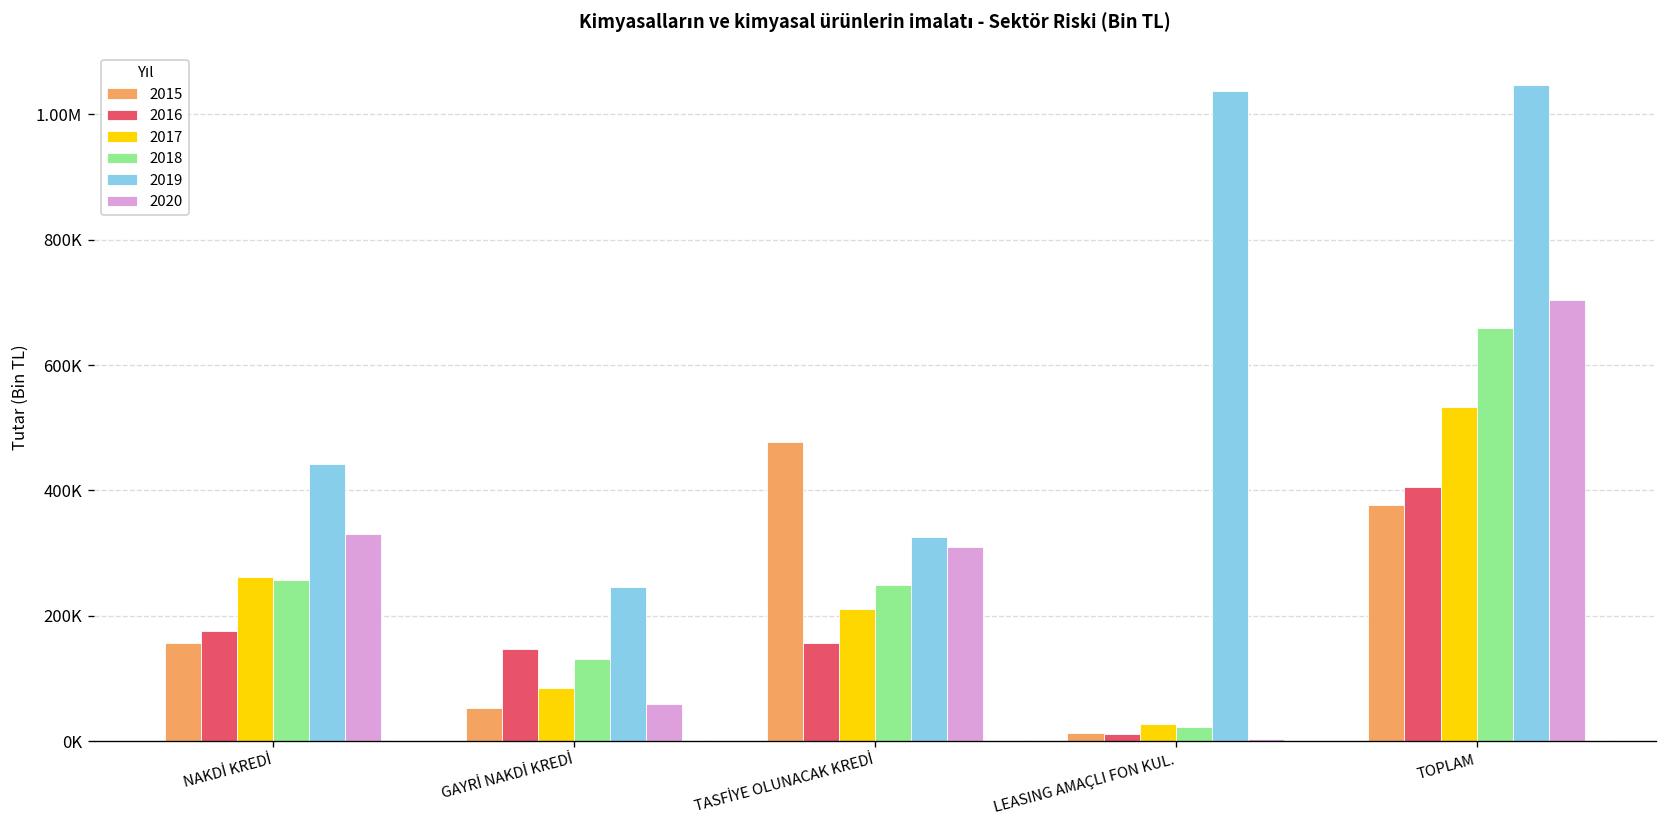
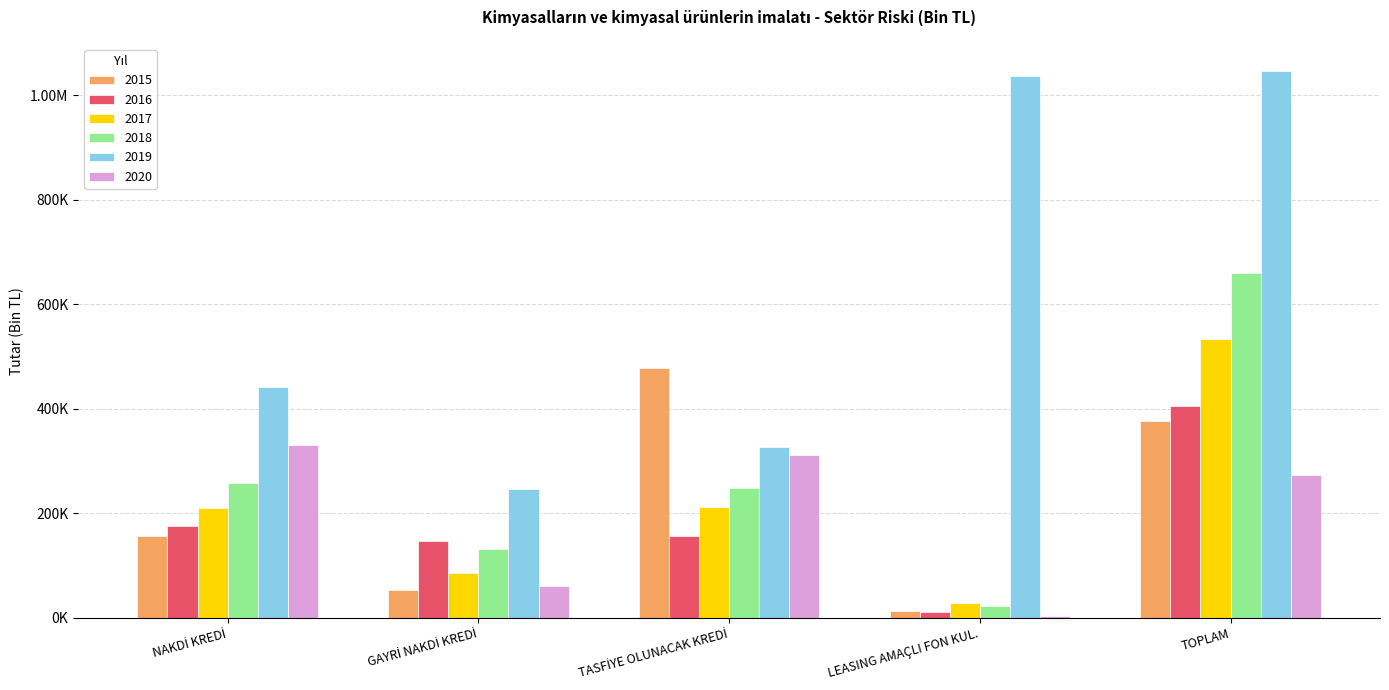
  {
    "2015": {
      "NAKDİ KREDİ": 160000,
      "GAYRİ NAKDİ KREDİ": 50000,
      "TASFİYE OLUNACAK KREDİ": 480000,
      "LEASING AMAÇLI FON KUL.": 10000,
      "TOPLAM": 380000
    },
    "2016": {
      "NAKDİ KREDİ": 180000,
      "GAYRİ NAKDİ KREDİ": 150000,
      "TASFİYE OLUNACAK KREDİ": 160000,
      "LEASING AMAÇLI FON KUL.": 10000,
      "TOPLAM": 410000
    },
    "2017": {
-     "NAKDİ KREDİ": 260000,
+     "NAKDİ KREDİ": 210000,
      "GAYRİ NAKDİ KREDİ": 90000,
      "TASFİYE OLUNACAK KREDİ": 210000,
      "LEASING AMAÇLI FON KUL.": 30000,
      "TOPLAM": 530000
    },
    "2018": {
      "NAKDİ KREDİ": 260000,
      "GAYRİ NAKDİ KREDİ": 130000,
      "TASFİYE OLUNACAK KREDİ": 250000,
      "LEASING AMAÇLI FON KUL.": 20000,
      "TOPLAM": 660000
    },
    "2019": {
      "NAKDİ KREDİ": 440000,
      "GAYRİ NAKDİ KREDİ": 250000,
      "TASFİYE OLUNACAK KREDİ": 330000,
      "LEASING AMAÇLI FON KUL.": 1040000,
      "TOPLAM": 1050000
    },
    "2020": {
      "NAKDİ KREDİ": 330000,
      "GAYRİ NAKDİ KREDİ": 60000,
      "TASFİYE OLUNACAK KREDİ": 310000,
-     "TOPLAM": 700000
+     "TOPLAM": 270000
    }
  }
